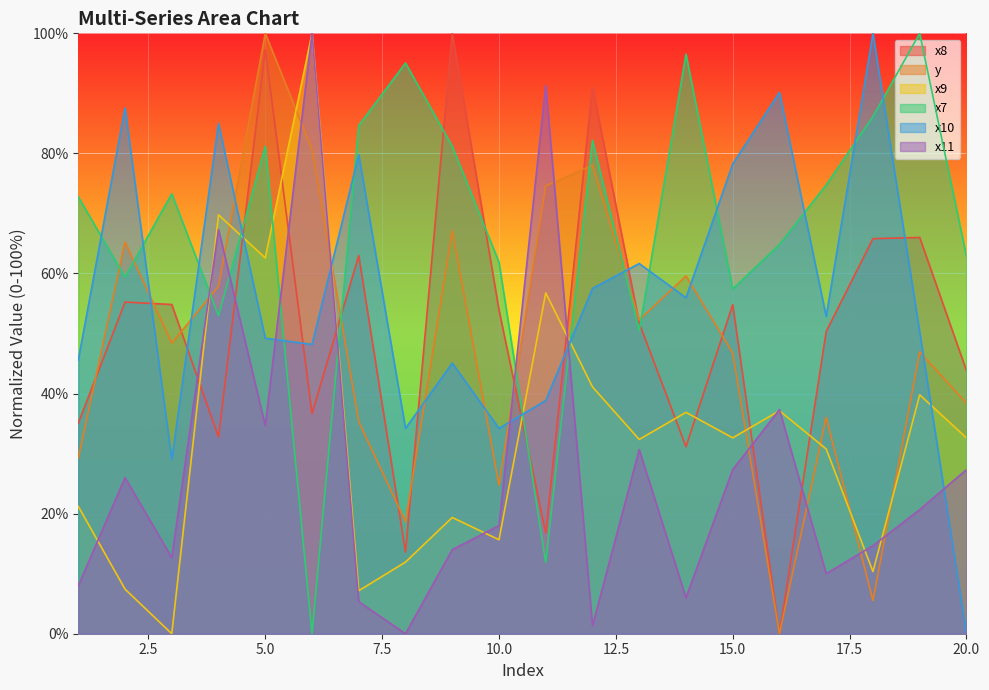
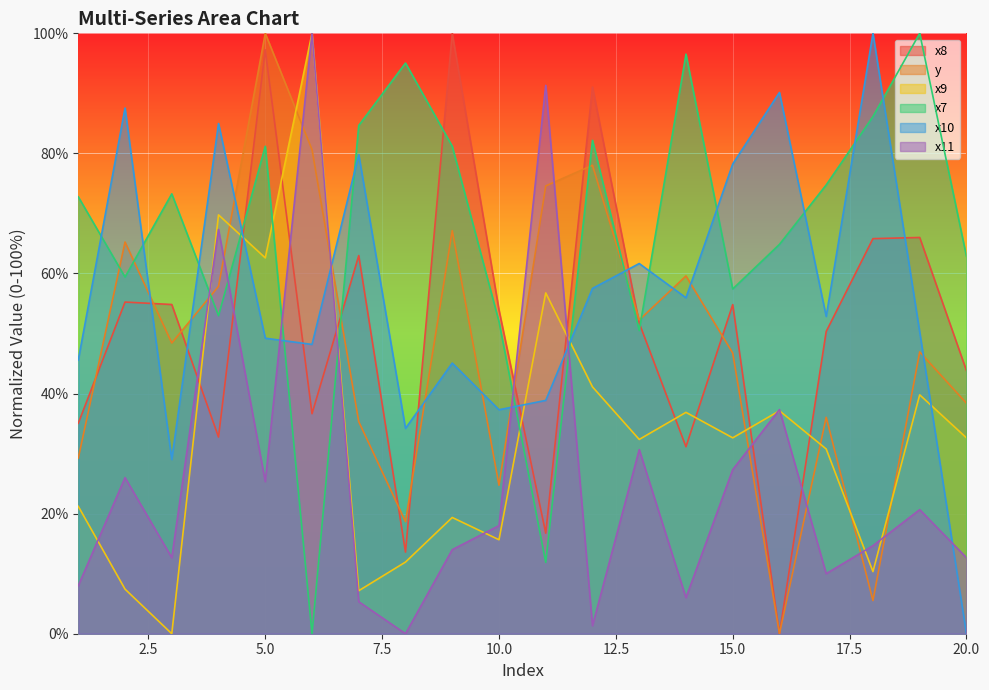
  {
    "x7": {
      "5.0": "81%",
-     "10.0": "62%",
+     "10.0": "52%",
      "15.0": "57%",
      "20.0": "63%"
    },
    "x10": {
      "5.0": "49%",
-     "10.0": "34%",
+     "10.0": "37%",
      "15.0": "78%",
      "20.0": "0%"
    },
    "x11": {
-     "5.0": "35%",
+     "5.0": "25%",
      "10.0": "18%",
      "15.0": "27%",
-     "20.0": "27%"
+     "20.0": "13%"
    }
  }
